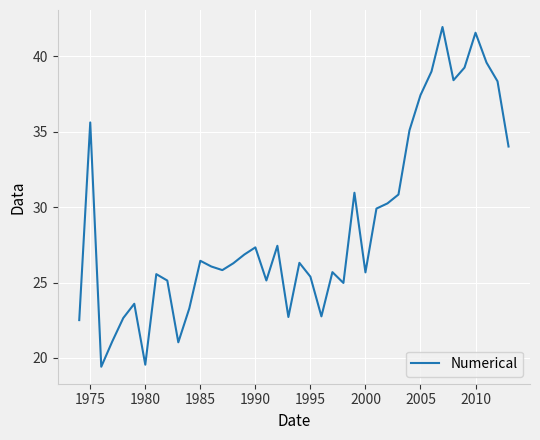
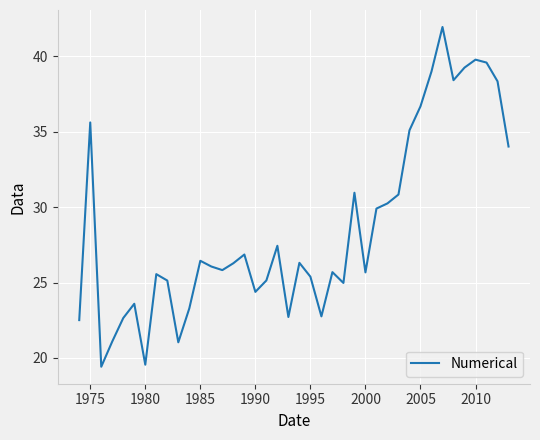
  {
    "1975": 35.6,
    "1980": 19.6,
    "1985": 26.4,
-   "1990": 27.3,
+   "1990": 24.4,
    "1995": 25.4,
    "2000": 25.7,
-   "2005": 37.4,
-   "2010": 41.6
+   "2005": 36.7,
+   "2010": 39.8
  }
